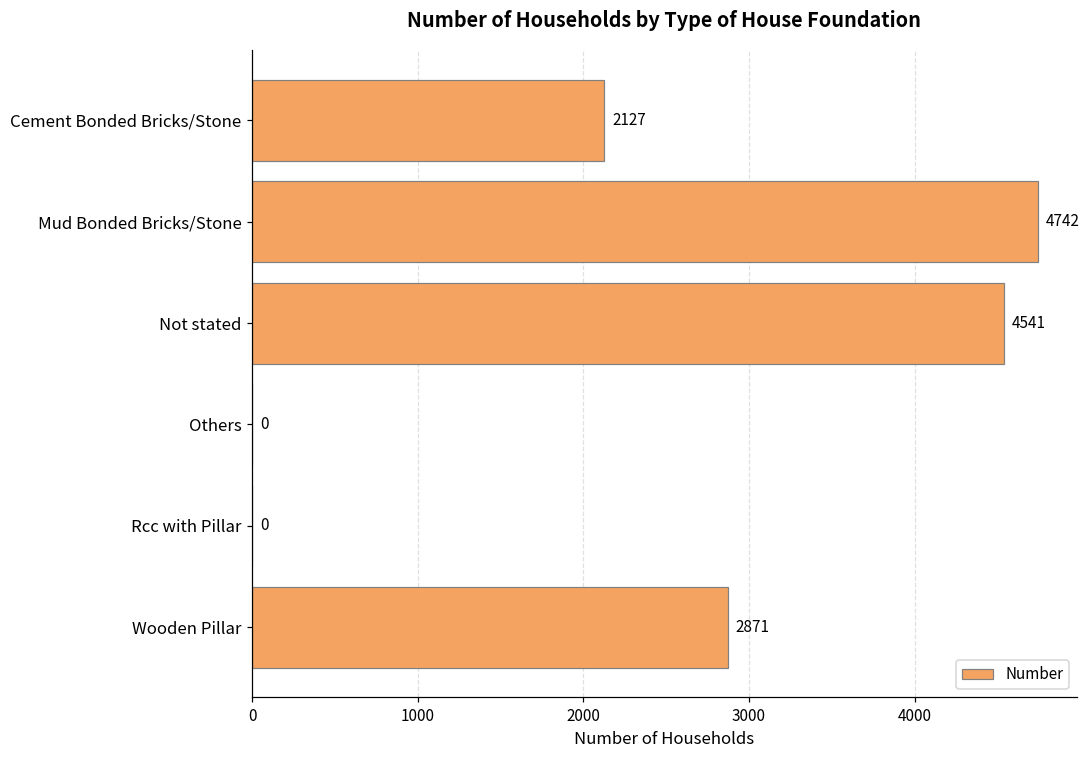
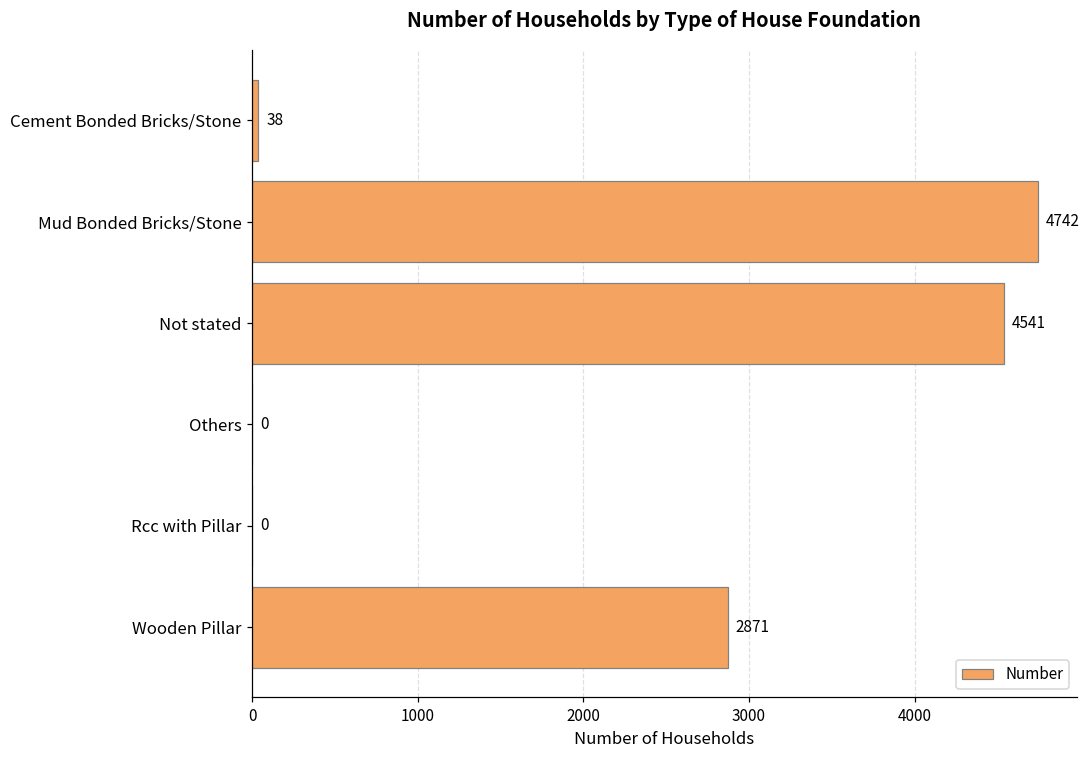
  {
-   "Cement Bonded Bricks/Stone": 2127,
+   "Cement Bonded Bricks/Stone": 38,
    "Mud Bonded Bricks/Stone": 4742,
    "Not stated": 4541,
    "Others": 0,
    "Rcc with Pillar": 0,
    "Wooden Pillar": 2871
  }
